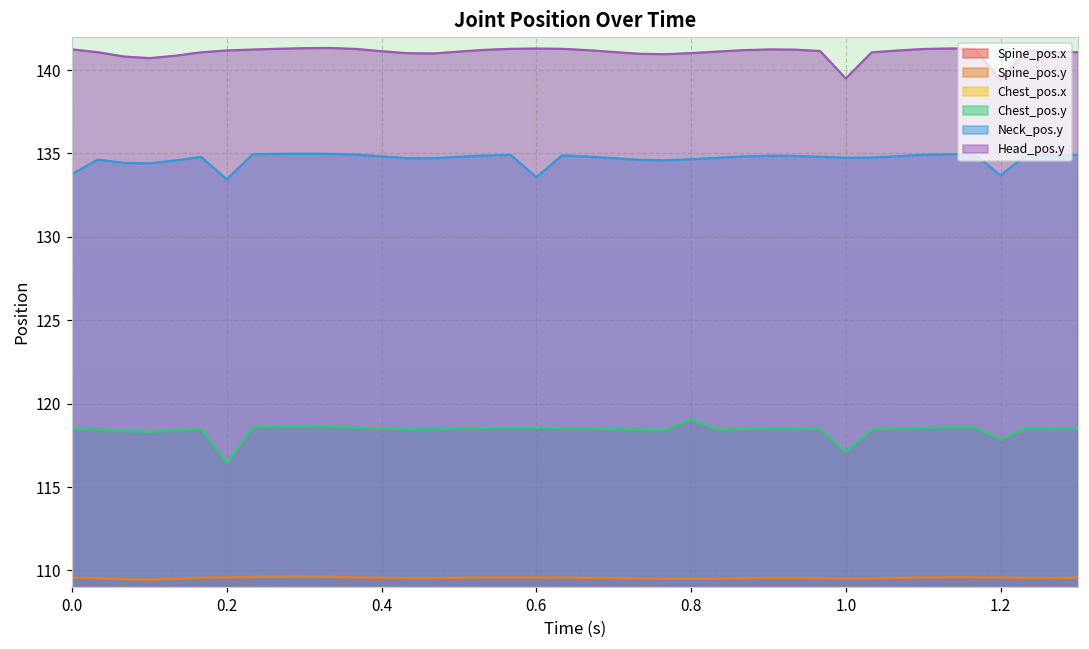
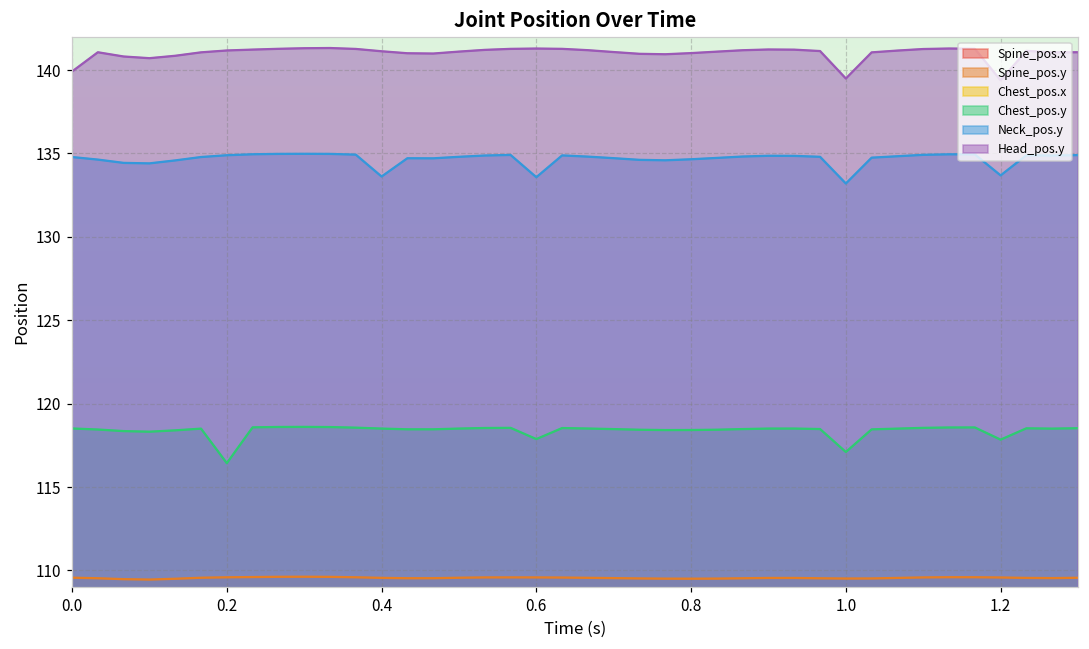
  {
    "Chest_pos.y": {
      "0.0": 118.5,
      "0.2": 116.4,
      "0.4": 118.5,
-     "0.6": 118.5,
-     "0.8": 119.1,
+     "0.6": 117.9,
+     "0.8": 118.4,
      "1.0": 117.1,
      "1.2": 117.8
    },
    "Neck_pos.y": {
-     "0.0": 133.8,
-     "0.2": 133.4,
-     "0.4": 134.8,
+     "0.0": 134.8,
+     "0.2": 134.9,
+     "0.4": 133.6,
      "0.6": 133.6,
      "0.8": 134.6,
-     "1.0": 134.7,
+     "1.0": 133.2,
      "1.2": 133.7
    },
    "Head_pos.y": {
-     "0.0": 141.2,
+     "0.0": 139.9,
      "0.2": 141.2,
      "0.4": 141.1,
      "0.6": 141.3,
      "0.8": 141.0,
      "1.0": 139.5
    }
  }
